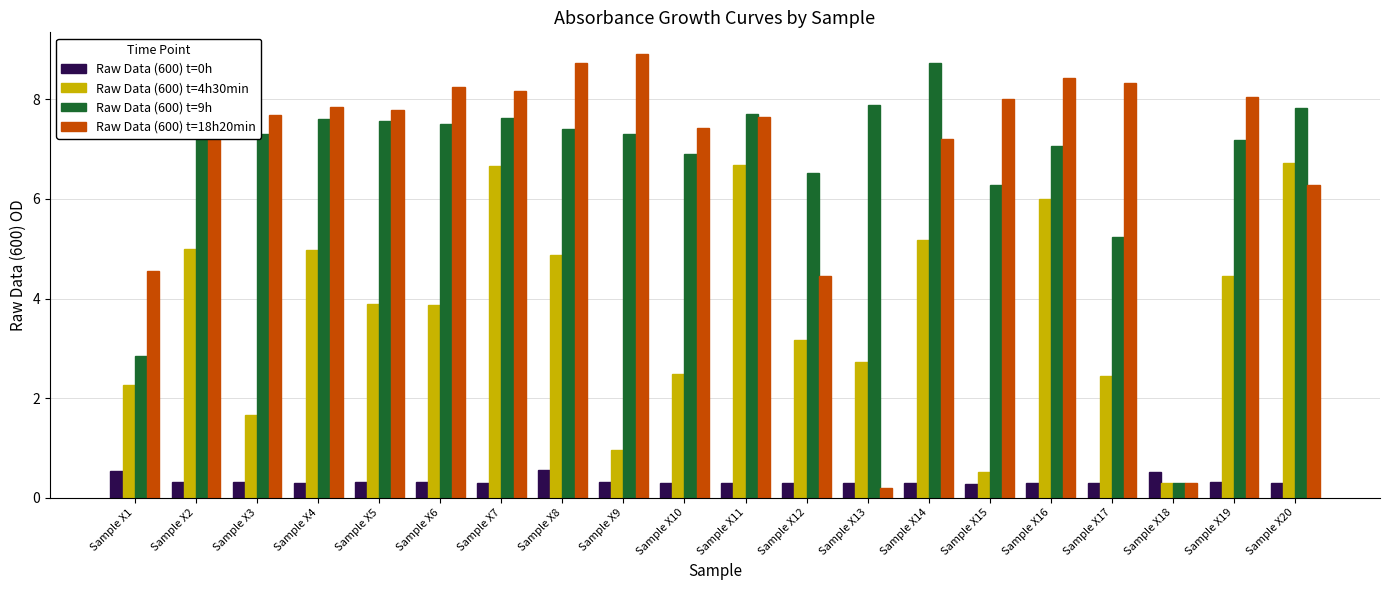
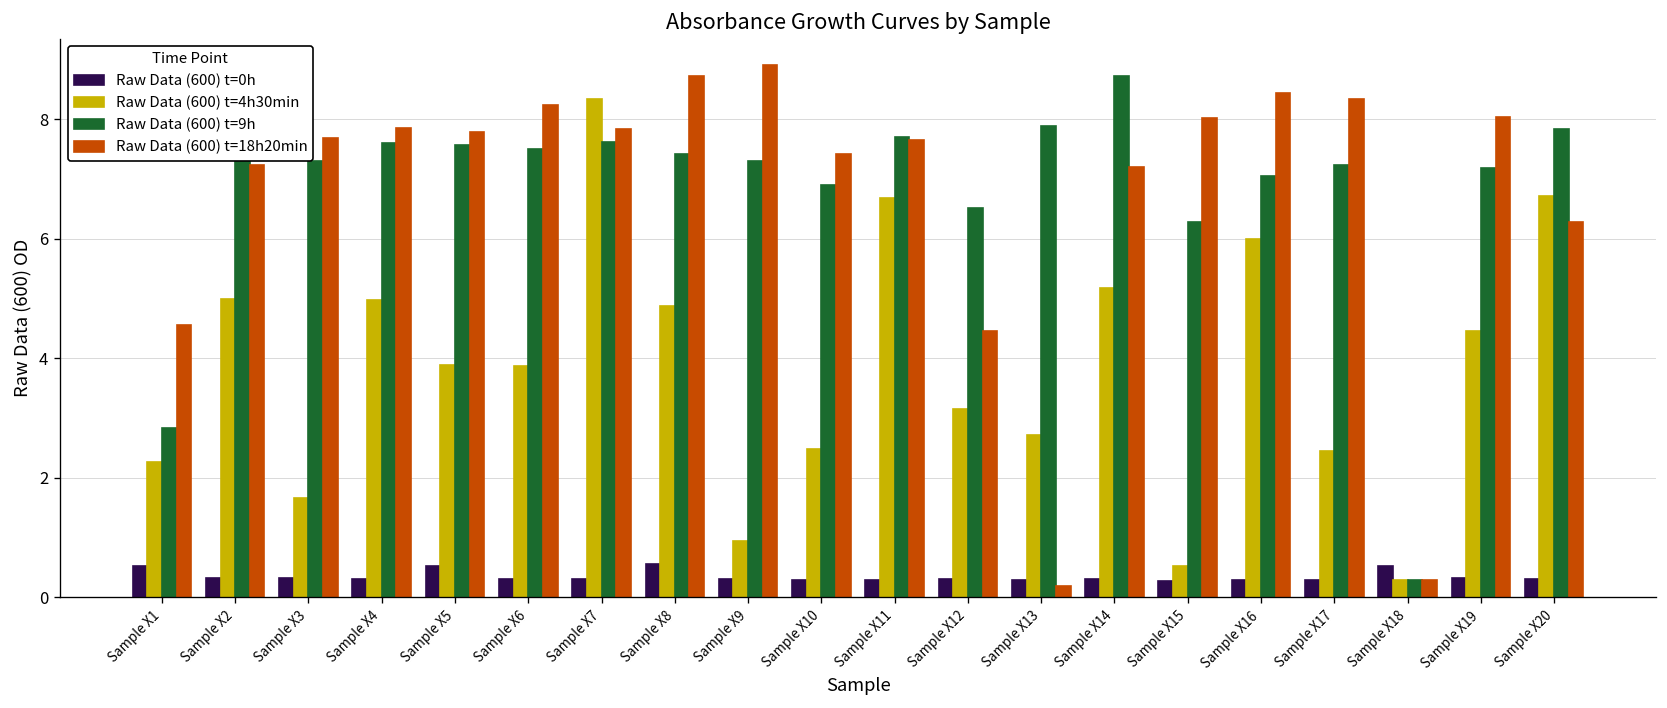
  {
    "Raw Data (600) t=0h": {
      "Sample X1": 0.5,
      "Sample X2": 0.3,
      "Sample X3": 0.3,
      "Sample X4": 0.3,
-     "Sample X5": 0.3,
+     "Sample X5": 0.5,
      "Sample X6": 0.3,
      "Sample X7": 0.3,
      "Sample X8": 0.6,
      "Sample X9": 0.3,
      "Sample X10": 0.3,
      "Sample X11": 0.3,
      "Sample X12": 0.3,
      "Sample X13": 0.3,
      "Sample X14": 0.3,
      "Sample X15": 0.3,
      "Sample X16": 0.3,
      "Sample X17": 0.3,
      "Sample X18": 0.5,
      "Sample X19": 0.3,
      "Sample X20": 0.3
    },
    "Raw Data (600) t=4h30min": {
      "Sample X1": 2.3,
      "Sample X2": 5.0,
      "Sample X3": 1.7,
      "Sample X4": 5.0,
      "Sample X5": 3.9,
      "Sample X6": 3.9,
-     "Sample X7": 6.7,
+     "Sample X7": 8.3,
      "Sample X8": 4.9,
      "Sample X9": 1.0,
      "Sample X10": 2.5,
      "Sample X11": 6.7,
      "Sample X12": 3.2,
      "Sample X13": 2.7,
      "Sample X14": 5.2,
      "Sample X15": 0.5,
      "Sample X16": 6.0,
      "Sample X17": 2.5,
      "Sample X18": 0.3,
      "Sample X19": 4.5,
      "Sample X20": 6.7
    },
    "Raw Data (600) t=9h": {
      "Sample X1": 2.8,
      "Sample X3": 7.3,
      "Sample X4": 7.6,
      "Sample X5": 7.6,
      "Sample X6": 7.5,
      "Sample X7": 7.6,
      "Sample X8": 7.4,
      "Sample X9": 7.3,
      "Sample X10": 6.9,
      "Sample X11": 7.7,
      "Sample X12": 6.5,
      "Sample X13": 7.9,
      "Sample X14": 8.7,
      "Sample X15": 6.3,
      "Sample X16": 7.1,
-     "Sample X17": 5.2,
+     "Sample X17": 7.2,
      "Sample X18": 0.3,
      "Sample X19": 7.2,
      "Sample X20": 7.8
    },
    "Raw Data (600) t=18h20min": {
      "Sample X1": 4.5,
      "Sample X3": 7.7,
      "Sample X4": 7.8,
      "Sample X5": 7.8,
      "Sample X6": 8.2,
-     "Sample X7": 8.2,
+     "Sample X7": 7.8,
      "Sample X8": 8.7,
      "Sample X9": 8.9,
      "Sample X10": 7.4,
      "Sample X11": 7.6,
      "Sample X12": 4.5,
      "Sample X13": 0.2,
      "Sample X14": 7.2,
      "Sample X15": 8.0,
      "Sample X16": 8.4,
      "Sample X17": 8.3,
      "Sample X18": 0.3,
      "Sample X19": 8.0,
      "Sample X20": 6.3
    }
  }
